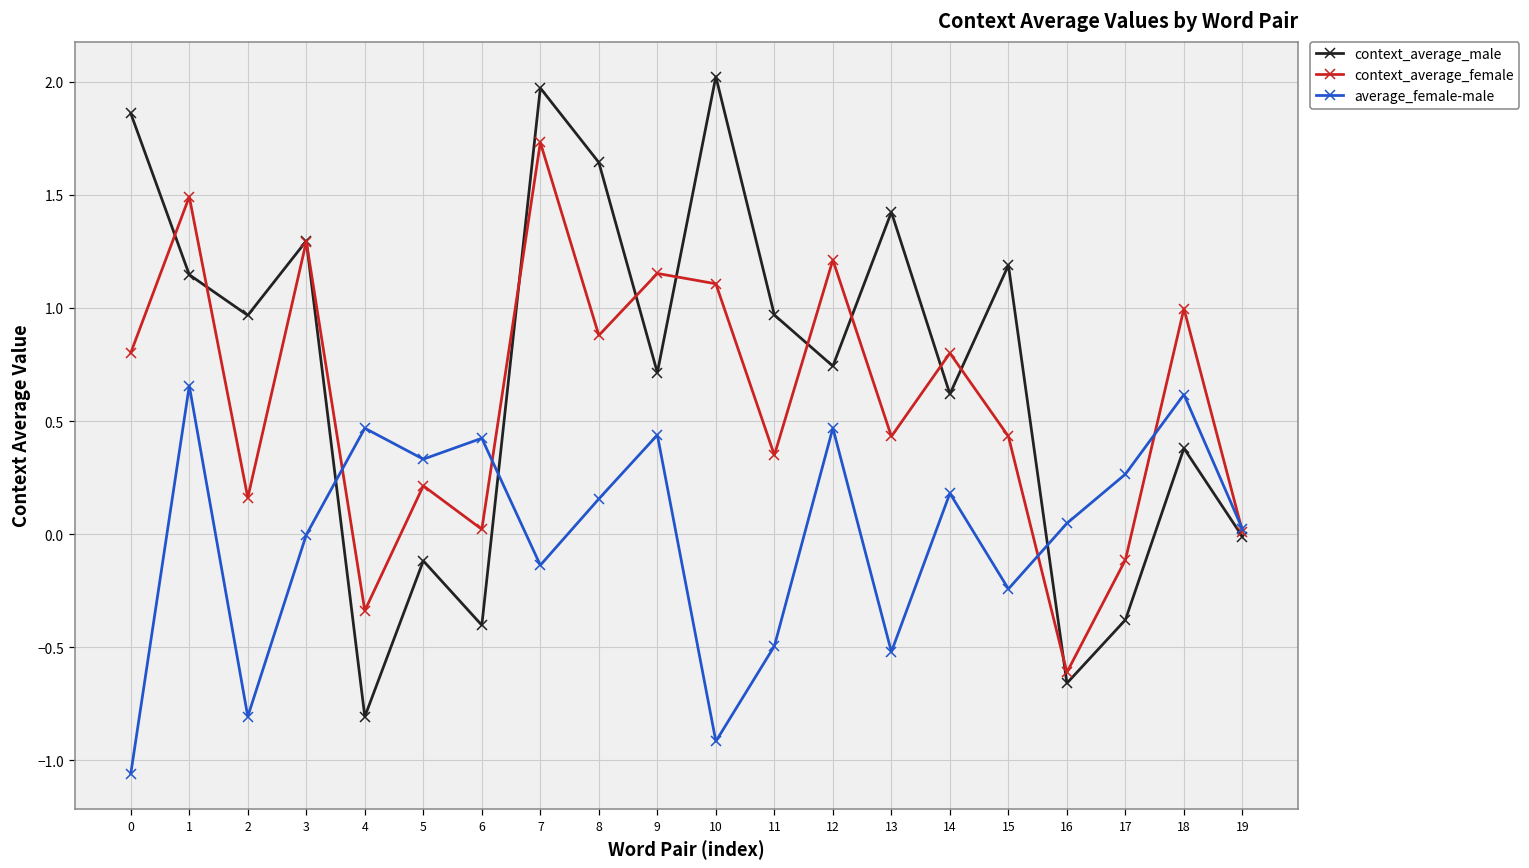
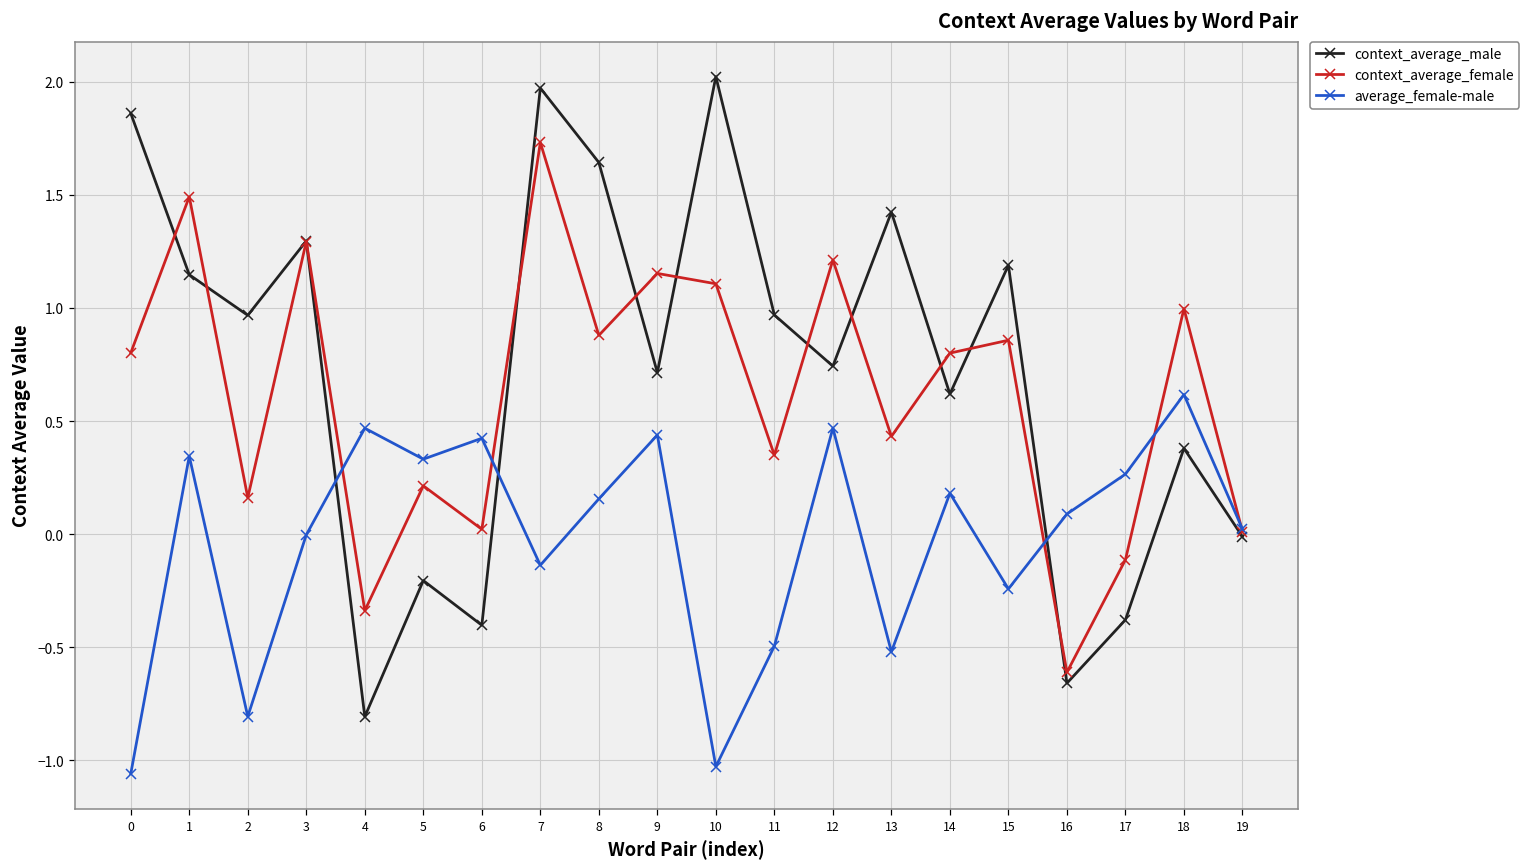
  {
    "context_average_male": {
      "0": 1.86,
      "1": 1.15,
      "2": 0.97,
      "4": -0.81,
-     "5": -0.12,
+     "5": -0.20,
      "6": -0.40,
      "7": 1.97,
      "8": 1.64,
      "9": 0.71,
      "10": 2.02,
      "11": 0.97,
      "12": 0.74,
      "13": 1.42,
      "14": 0.62,
      "15": 1.19,
      "16": -0.66,
      "17": -0.38,
      "18": 0.38,
      "19": -0.01
    },
    "context_average_female": {
      "0": 0.80,
      "1": 1.49,
      "2": 0.16,
      "4": -0.34,
      "5": 0.21,
      "6": 0.02,
      "7": 1.73,
      "8": 0.88,
      "9": 1.15,
      "10": 1.11,
      "11": 0.35,
      "12": 1.21,
      "13": 0.43,
      "14": 0.80,
-     "15": 0.43,
+     "15": 0.86,
      "16": -0.61,
      "17": -0.11,
      "18": 1.00
    },
    "average_female-male": {
      "0": -1.06,
-     "1": 0.66,
+     "1": 0.34,
      "2": -0.81,
      "3": 0.00,
      "4": 0.47,
      "5": 0.33,
      "6": 0.42,
      "7": -0.14,
      "8": 0.16,
      "9": 0.44,
-     "10": -0.92,
+     "10": -1.03,
      "11": -0.49,
      "12": 0.47,
      "13": -0.52,
      "14": 0.18,
      "15": -0.24,
-     "16": 0.05,
+     "16": 0.09,
      "17": 0.27,
      "18": 0.62
    }
  }
